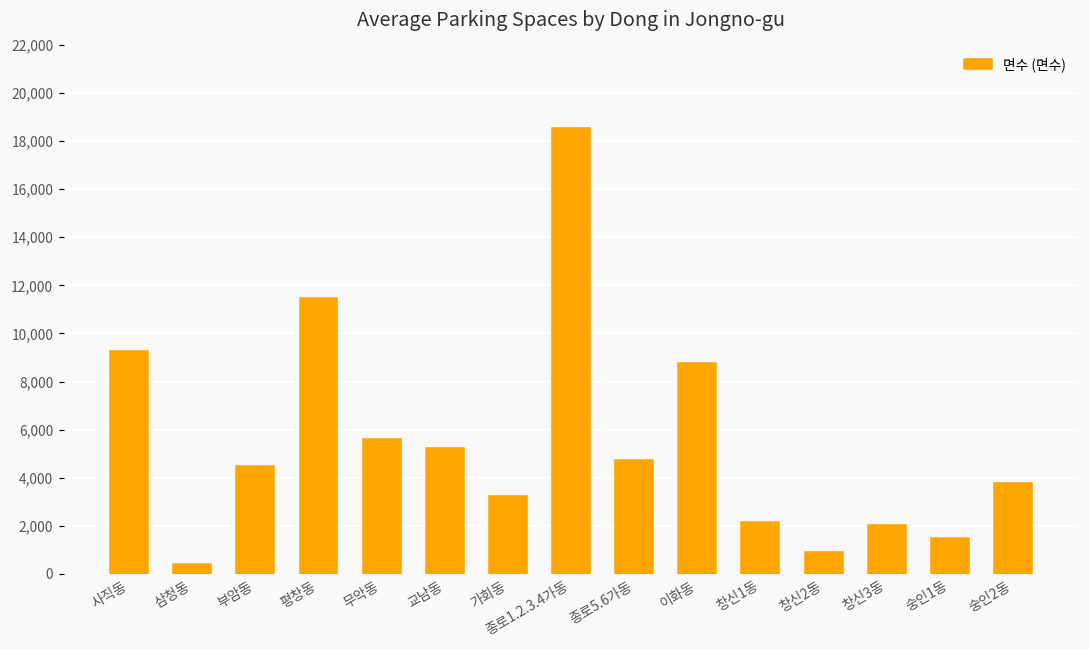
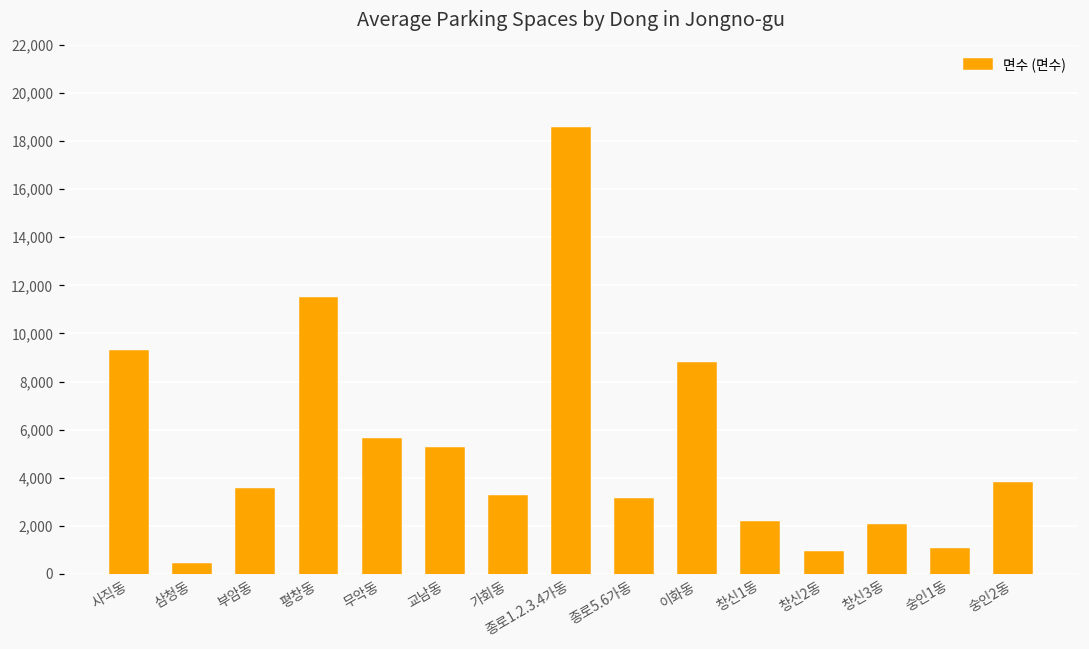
  {
    "사직동": "9,300",
    "삼청동": "400",
-   "부암동": "4,500",
+   "부암동": "3,500",
    "평창동": "11,500",
    "무악동": "5,600",
    "교남동": "5,200",
    "가회동": "3,200",
    "종로1.2.3.4가동": "18,600",
-   "종로5.6가동": "4,800",
+   "종로5.6가동": "3,100",
    "이화동": "8,800",
    "창신1동": "2,200",
    "창신2동": "900",
    "창신3동": "2,000",
-   "숭인1동": "1,500",
+   "숭인1동": "1,000",
    "숭인2동": "3,800"
  }
